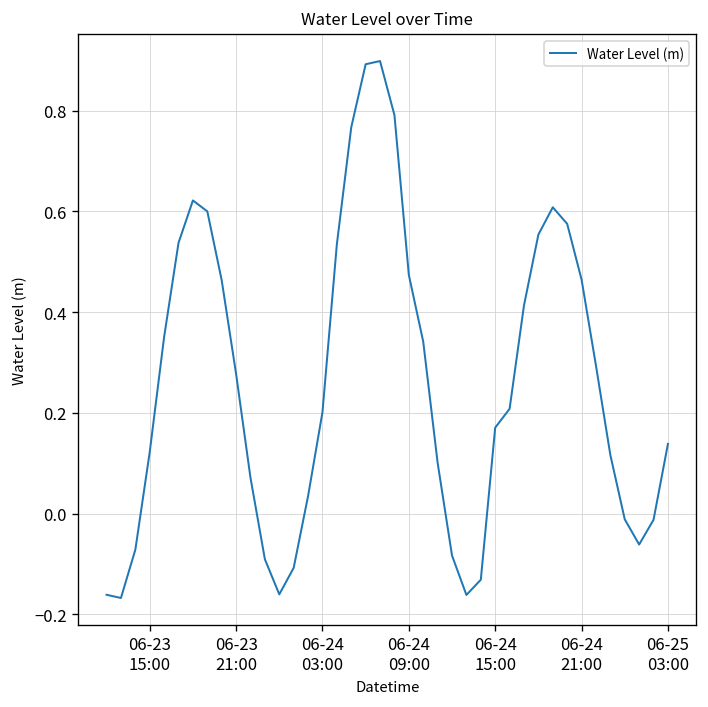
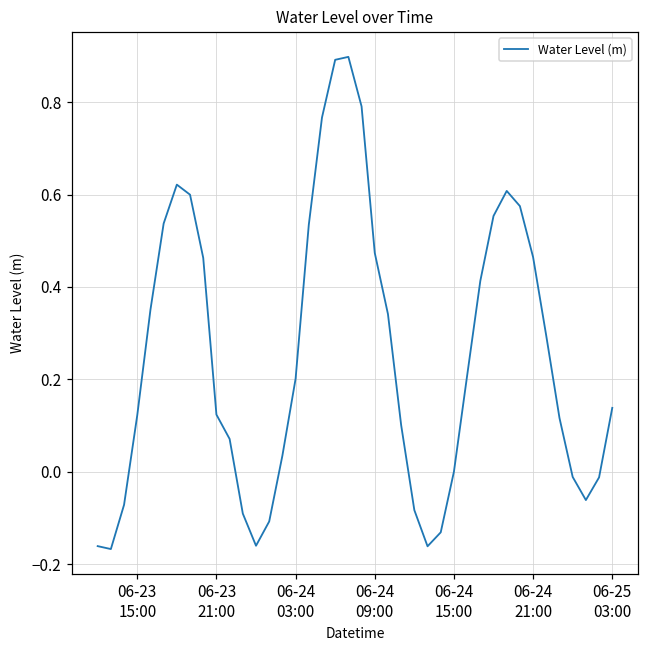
  {
    "06-23 15:00": 0.12,
-   "06-23 21:00": 0.28,
+   "06-23 21:00": 0.12,
    "06-24 03:00": 0.20,
    "06-24 09:00": 0.47,
-   "06-24 15:00": 0.17,
+   "06-24 15:00": 0.00,
    "06-24 21:00": 0.46,
    "06-25 03:00": 0.14
  }
